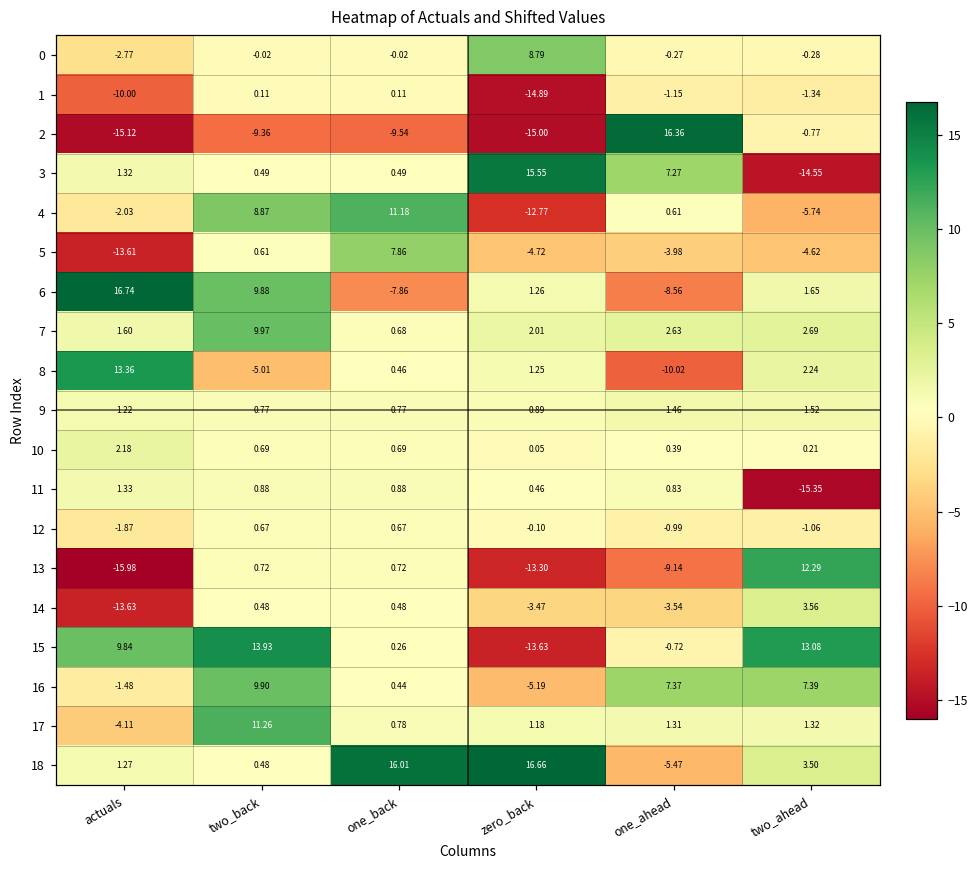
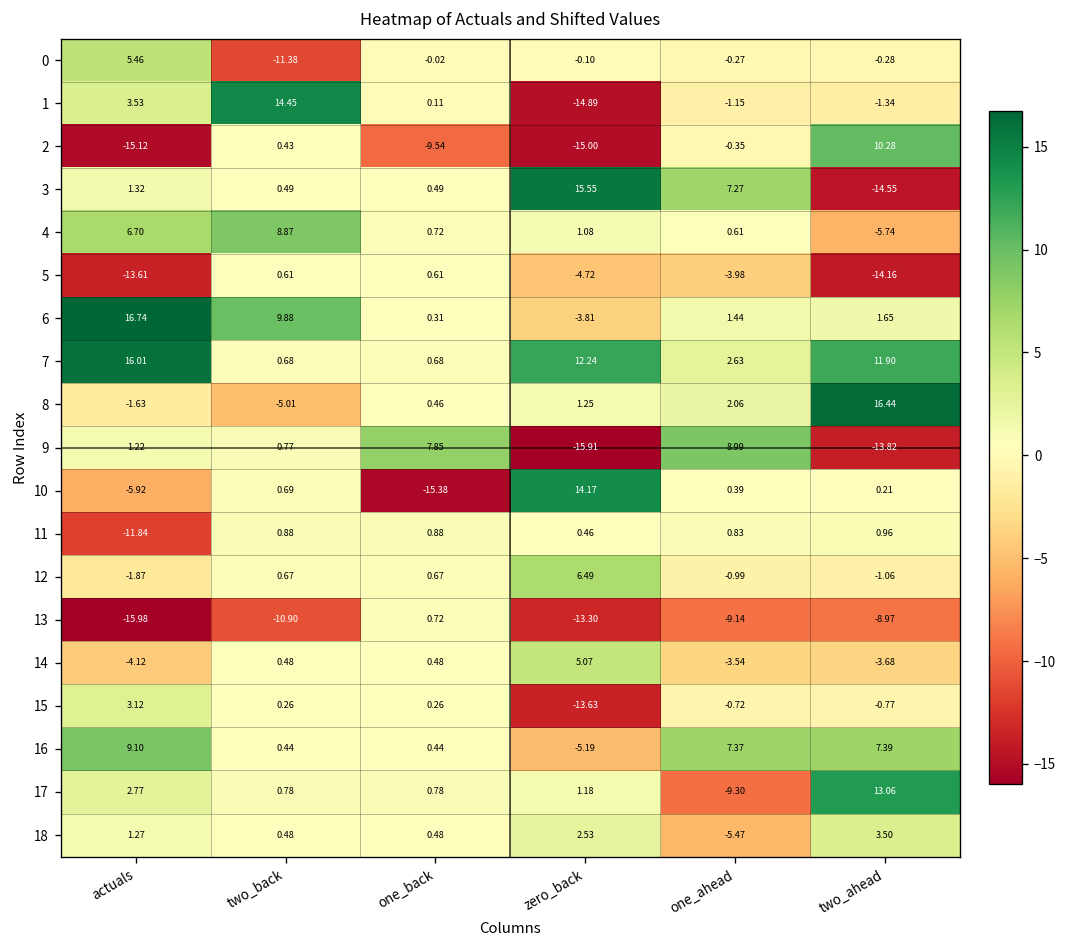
  {
    "0": {
-     "actuals": -2.77,
-     "two_back": -0.02,
+     "actuals": 5.46,
+     "two_back": -11.38,
      "one_back": -0.02,
-     "zero_back": 8.79,
+     "zero_back": -0.10,
      "one_ahead": -0.27,
      "two_ahead": -0.28
    },
    "1": {
-     "actuals": -10.00,
-     "two_back": 0.11,
+     "actuals": 3.53,
+     "two_back": 14.45,
      "one_back": 0.11,
      "zero_back": -14.89,
      "one_ahead": -1.15,
      "two_ahead": -1.34
    },
    "2": {
      "actuals": -15.12,
-     "two_back": -9.36,
+     "two_back": 0.43,
      "one_back": -9.54,
      "zero_back": -15.00,
-     "one_ahead": 16.36,
-     "two_ahead": -0.77
+     "one_ahead": -0.35,
+     "two_ahead": 10.28
    },
    "3": {
      "actuals": 1.32,
      "two_back": 0.49,
      "one_back": 0.49,
      "zero_back": 15.55,
      "one_ahead": 7.27,
      "two_ahead": -14.55
    },
    "4": {
-     "actuals": -2.03,
+     "actuals": 6.70,
      "two_back": 8.87,
-     "one_back": 11.18,
-     "zero_back": -12.77,
+     "one_back": 0.72,
+     "zero_back": 1.08,
      "one_ahead": 0.61,
      "two_ahead": -5.74
    },
    "5": {
      "actuals": -13.61,
      "two_back": 0.61,
-     "one_back": 7.86,
+     "one_back": 0.61,
      "zero_back": -4.72,
      "one_ahead": -3.98,
-     "two_ahead": -4.62
+     "two_ahead": -14.16
    },
    "6": {
      "actuals": 16.74,
      "two_back": 9.88,
-     "one_back": -7.86,
-     "zero_back": 1.26,
-     "one_ahead": -8.56,
+     "one_back": 0.31,
+     "zero_back": -3.81,
+     "one_ahead": 1.44,
      "two_ahead": 1.65
    },
    "7": {
-     "actuals": 1.60,
-     "two_back": 9.97,
+     "actuals": 16.01,
+     "two_back": 0.68,
      "one_back": 0.68,
-     "zero_back": 2.01,
+     "zero_back": 12.24,
      "one_ahead": 2.63,
-     "two_ahead": 2.69
+     "two_ahead": 11.90
    },
    "8": {
-     "actuals": 13.36,
+     "actuals": -1.63,
      "two_back": -5.01,
      "one_back": 0.46,
      "zero_back": 1.25,
-     "one_ahead": -10.02,
-     "two_ahead": 2.24
+     "one_ahead": 2.06,
+     "two_ahead": 16.44
    },
    "9": {
      "actuals": 1.22,
      "two_back": 0.77,
-     "one_back": 0.77,
-     "zero_back": 0.89,
-     "one_ahead": 1.46,
-     "two_ahead": 1.52
+     "one_back": 7.85,
+     "zero_back": -15.91,
+     "one_ahead": 8.99,
+     "two_ahead": -13.82
    },
    "10": {
-     "actuals": 2.18,
+     "actuals": -5.92,
      "two_back": 0.69,
-     "one_back": 0.69,
-     "zero_back": 0.05,
+     "one_back": -15.38,
+     "zero_back": 14.17,
      "one_ahead": 0.39,
      "two_ahead": 0.21
    },
    "11": {
-     "actuals": 1.33,
+     "actuals": -11.84,
      "two_back": 0.88,
      "one_back": 0.88,
      "zero_back": 0.46,
      "one_ahead": 0.83,
-     "two_ahead": -15.35
+     "two_ahead": 0.96
    },
    "12": {
      "actuals": -1.87,
      "two_back": 0.67,
      "one_back": 0.67,
-     "zero_back": -0.10,
+     "zero_back": 6.49,
      "one_ahead": -0.99,
      "two_ahead": -1.06
    },
    "13": {
      "actuals": -15.98,
-     "two_back": 0.72,
+     "two_back": -10.90,
      "one_back": 0.72,
      "zero_back": -13.30,
      "one_ahead": -9.14,
-     "two_ahead": 12.29
+     "two_ahead": -8.97
    },
    "14": {
-     "actuals": -13.63,
+     "actuals": -4.12,
      "two_back": 0.48,
      "one_back": 0.48,
-     "zero_back": -3.47,
+     "zero_back": 5.07,
      "one_ahead": -3.54,
-     "two_ahead": 3.56
+     "two_ahead": -3.68
    },
    "15": {
-     "actuals": 9.84,
-     "two_back": 13.93,
+     "actuals": 3.12,
+     "two_back": 0.26,
      "one_back": 0.26,
      "zero_back": -13.63,
      "one_ahead": -0.72,
-     "two_ahead": 13.08
+     "two_ahead": -0.77
    },
    "16": {
-     "actuals": -1.48,
-     "two_back": 9.90,
+     "actuals": 9.10,
+     "two_back": 0.44,
      "one_back": 0.44,
      "zero_back": -5.19,
      "one_ahead": 7.37,
      "two_ahead": 7.39
    },
    "17": {
-     "actuals": -4.11,
-     "two_back": 11.26,
+     "actuals": 2.77,
+     "two_back": 0.78,
      "one_back": 0.78,
      "zero_back": 1.18,
-     "one_ahead": 1.31,
-     "two_ahead": 1.32
+     "one_ahead": -9.30,
+     "two_ahead": 13.06
    },
    "18": {
      "actuals": 1.27,
      "two_back": 0.48,
-     "one_back": 16.01,
-     "zero_back": 16.66,
+     "one_back": 0.48,
+     "zero_back": 2.53,
      "one_ahead": -5.47,
      "two_ahead": 3.50
    }
  }
